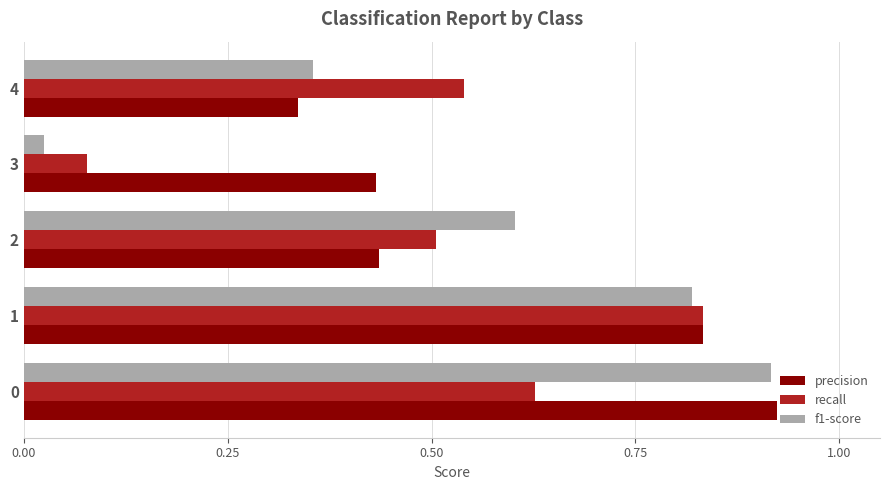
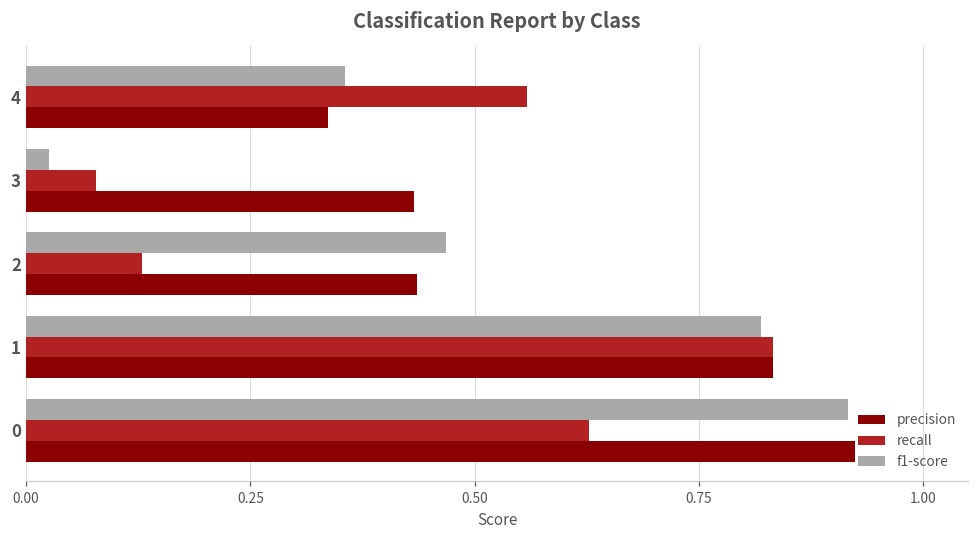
  {
    "precision": {
      "4": 0.34,
      "3": 0.43,
      "2": 0.44,
      "1": 0.83,
      "0": 0.92
    },
    "recall": {
-     "4": 0.54,
+     "4": 0.56,
      "3": 0.08,
-     "2": 0.51,
+     "2": 0.13,
      "1": 0.83,
      "0": 0.63
    },
    "f1-score": {
      "4": 0.35,
      "3": 0.02,
-     "2": 0.60,
+     "2": 0.47,
      "1": 0.82,
      "0": 0.92
    }
  }
